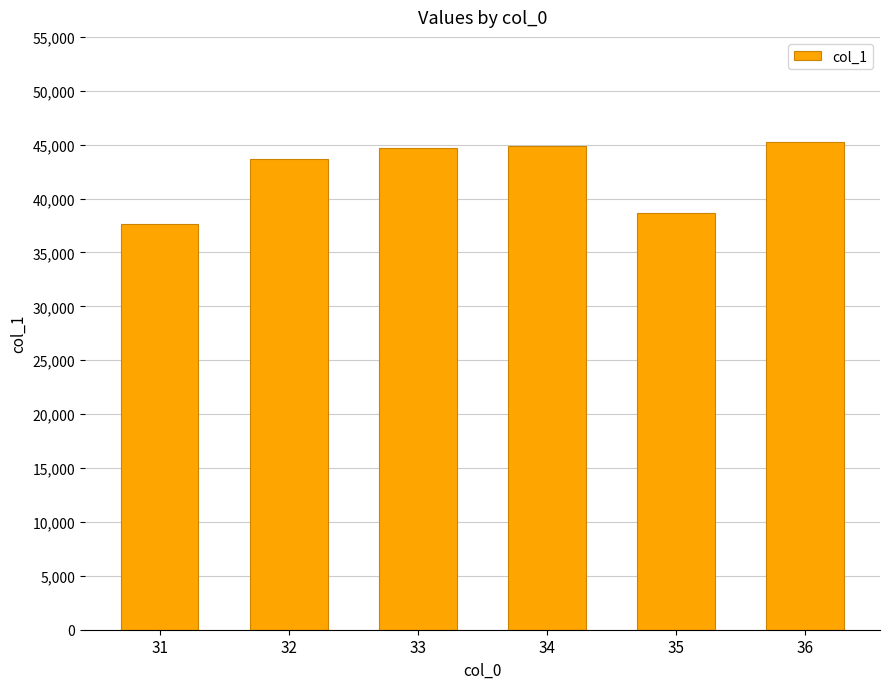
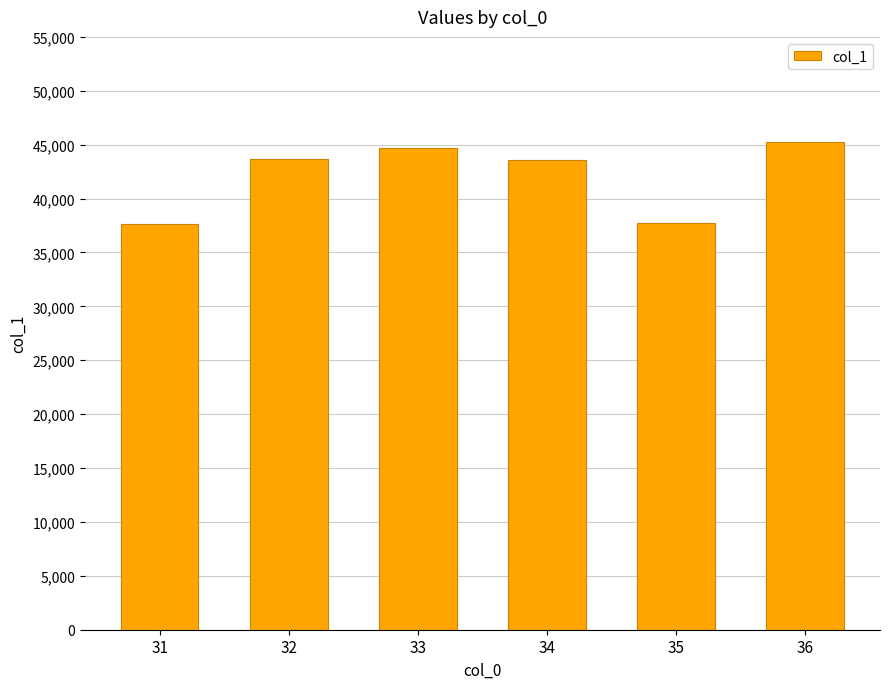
  {
    "31": "37,600",
    "32": "43,600",
    "33": "44,700",
-   "34": "44,900",
-   "35": "38,700",
+   "34": "43,600",
+   "35": "37,800",
    "36": "45,200"
  }
